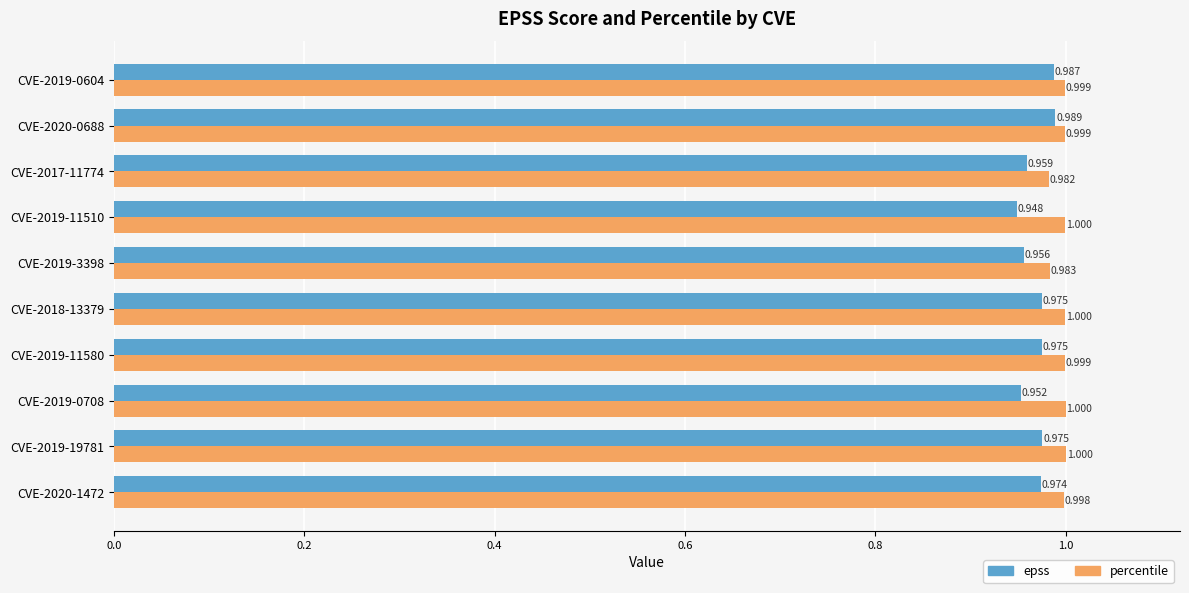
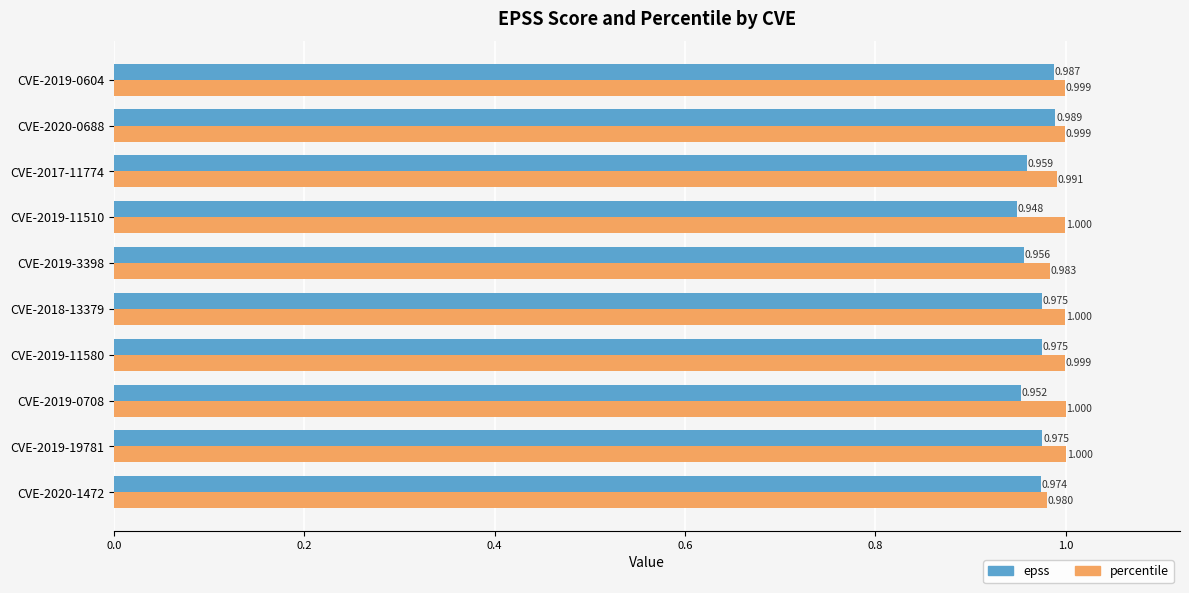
  {
    "epss": {
      "CVE-2019-0604": 0.987,
      "CVE-2020-0688": 0.989,
      "CVE-2017-11774": 0.959,
      "CVE-2019-11510": 0.948,
      "CVE-2019-3398": 0.956,
      "CVE-2018-13379": 0.975,
      "CVE-2019-11580": 0.975,
      "CVE-2019-0708": 0.952,
      "CVE-2019-19781": 0.975,
      "CVE-2020-1472": 0.974
    },
    "percentile": {
      "CVE-2019-0604": 0.999,
      "CVE-2020-0688": 0.999,
-     "CVE-2017-11774": 0.982,
+     "CVE-2017-11774": 0.991,
      "CVE-2019-11510": 1.000,
      "CVE-2019-3398": 0.983,
      "CVE-2018-13379": 1.000,
      "CVE-2019-11580": 0.999,
      "CVE-2019-0708": 1.000,
      "CVE-2019-19781": 1.000,
-     "CVE-2020-1472": 0.998
+     "CVE-2020-1472": 0.980
    }
  }
